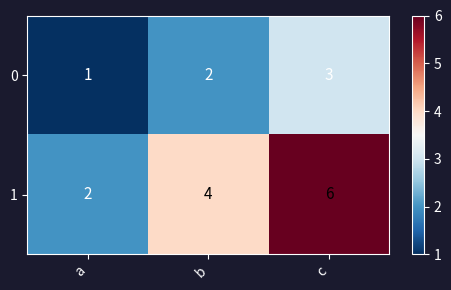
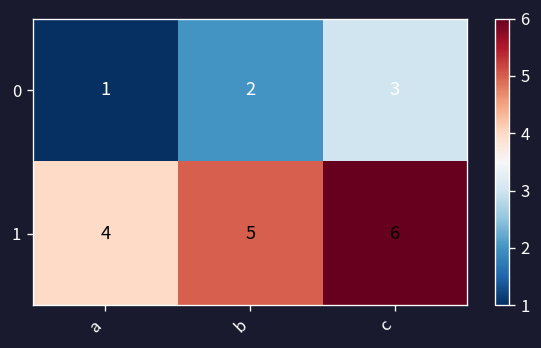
  {
    "0": {
      "a": 1,
      "b": 2
    },
    "1": {
-     "a": 2,
-     "b": 4,
+     "a": 4,
+     "b": 5,
      "c": 6
    }
  }
